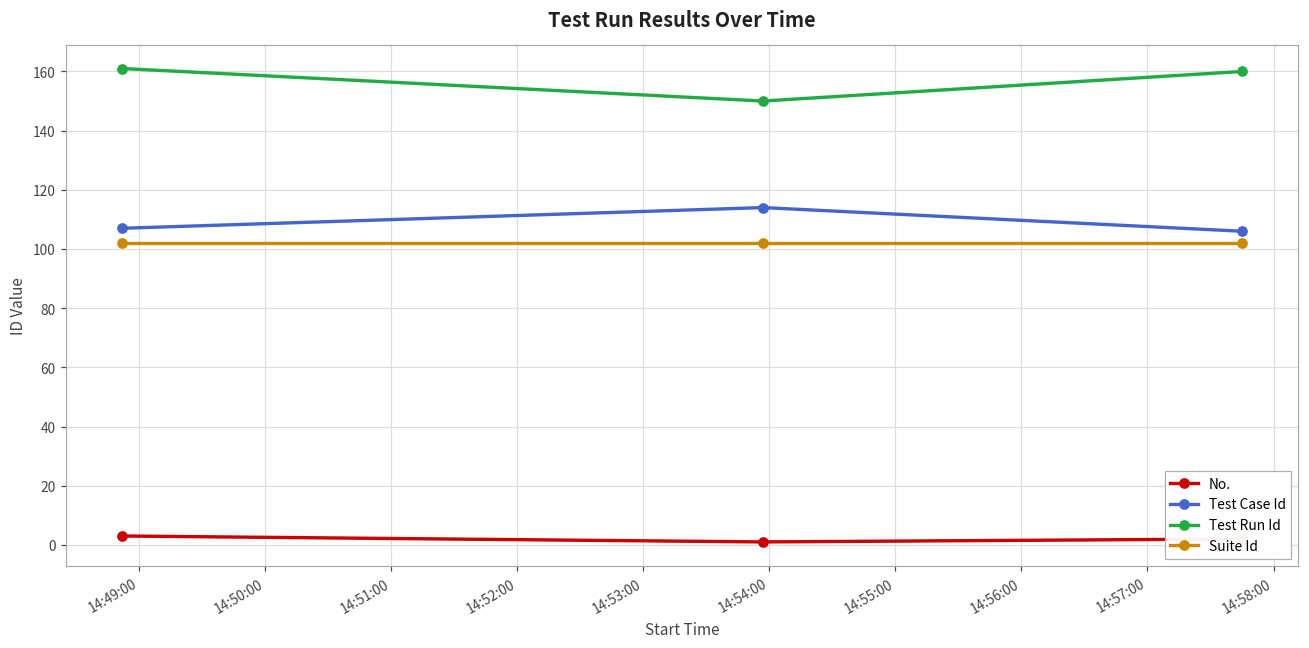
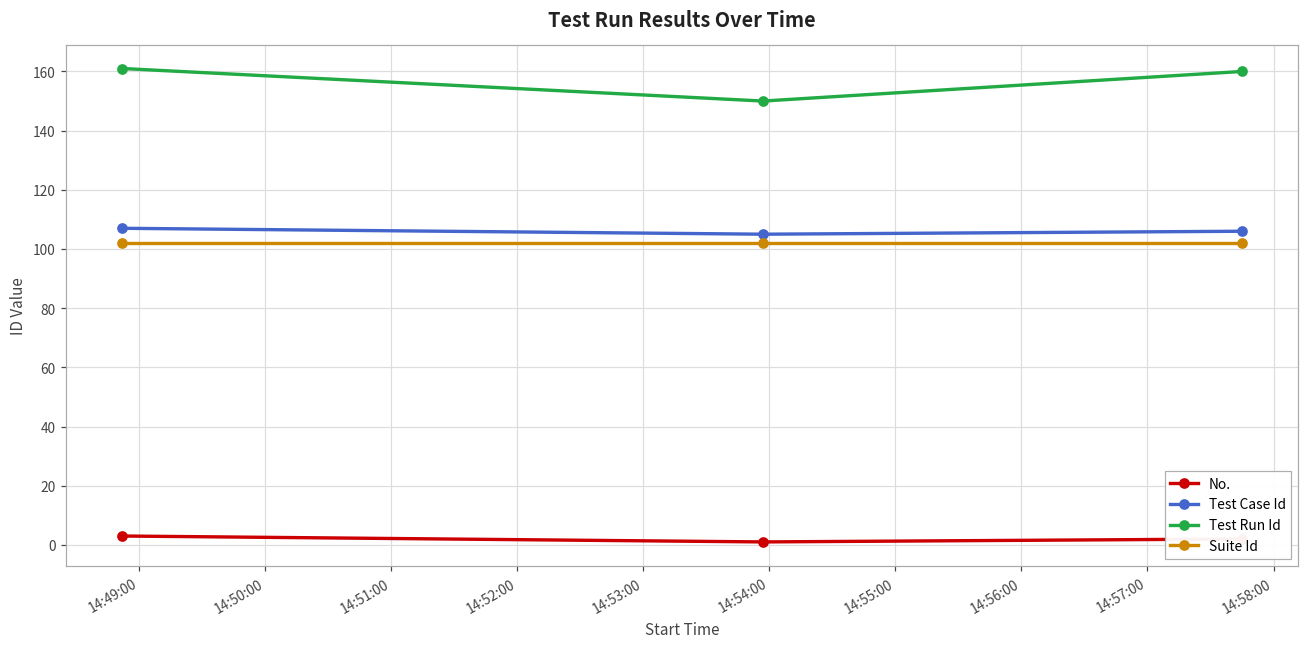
  {
    "No.": {
      "14:54:00": 1
    },
    "Test Case Id": {
-     "14:54:00": 114
+     "14:54:00": 105
    },
    "Test Run Id": {
      "14:54:00": 150
    },
    "Suite Id": {
      "14:54:00": 102
    }
  }
